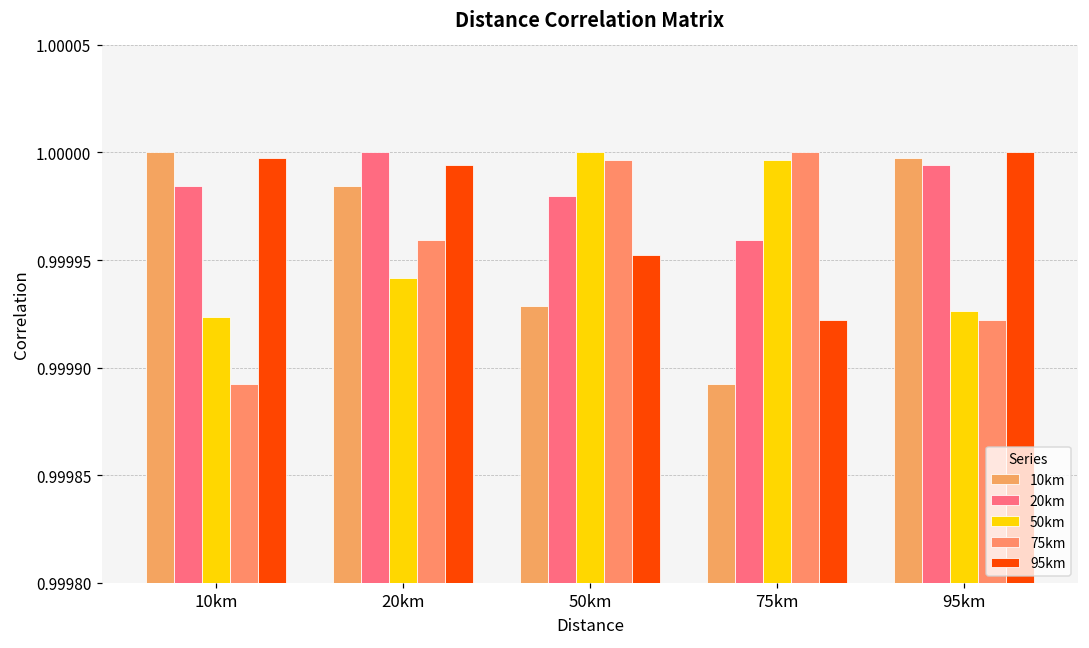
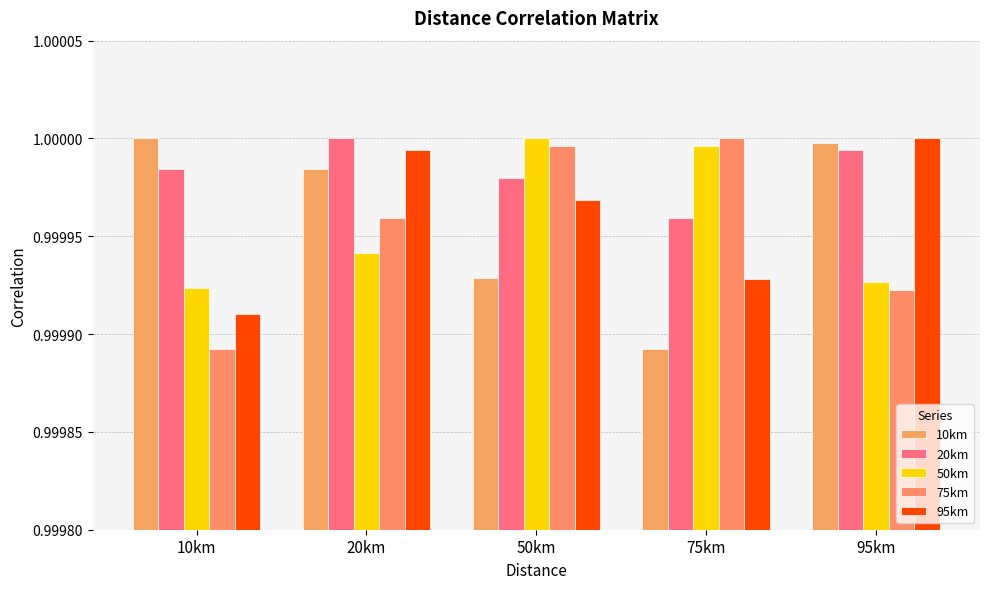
  {
    "50km": {
      "10km": 0.999924,
      "20km": 0.999942,
      "50km": 1.000000,
      "75km": 0.999996,
      "95km": 0.999926
    },
    "95km": {
-     "10km": 0.999998,
+     "10km": 0.999911,
      "20km": 0.999994,
-     "50km": 0.999952,
-     "75km": 0.999922,
+     "50km": 0.999968,
+     "75km": 0.999928,
      "95km": 1.000000
    }
  }
